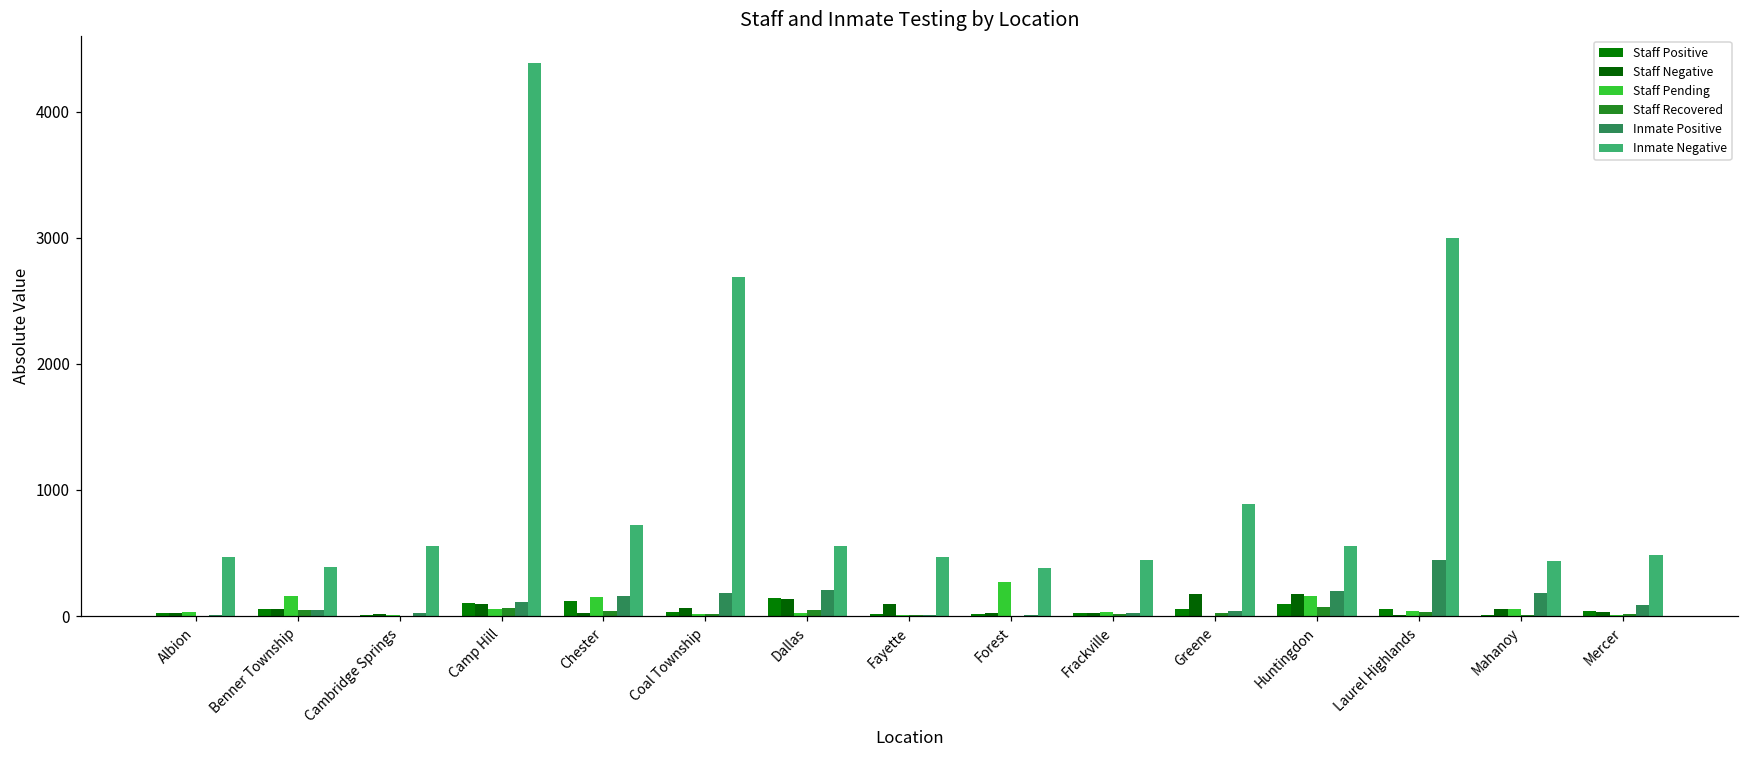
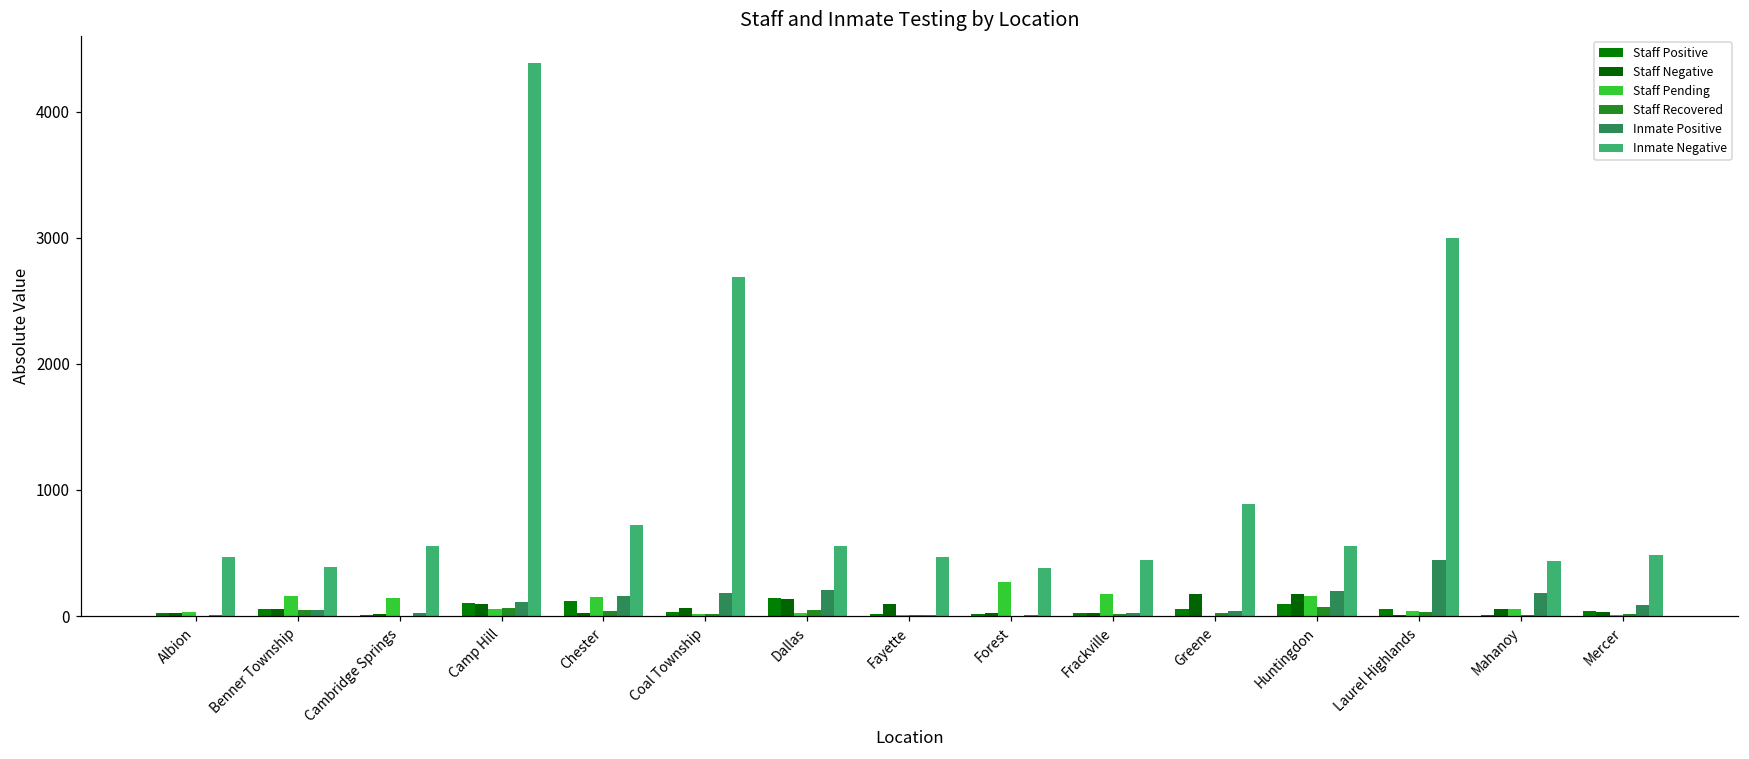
  {
    "Staff Pending": {
      "Albion": 30,
      "Benner Township": 160,
-     "Cambridge Springs": 10,
+     "Cambridge Springs": 150,
      "Camp Hill": 60,
      "Chester": 150,
      "Dallas": 20,
      "Forest": 270,
-     "Frackville": 30,
+     "Frackville": 170,
      "Huntingdon": 160,
      "Laurel Highlands": 40,
      "Mahanoy": 60
    }
  }
